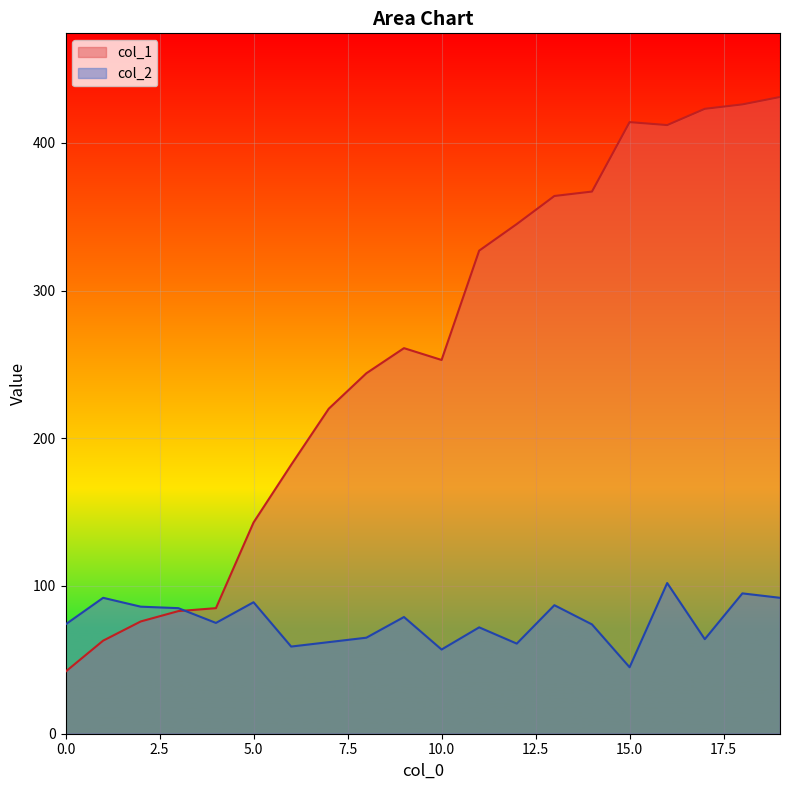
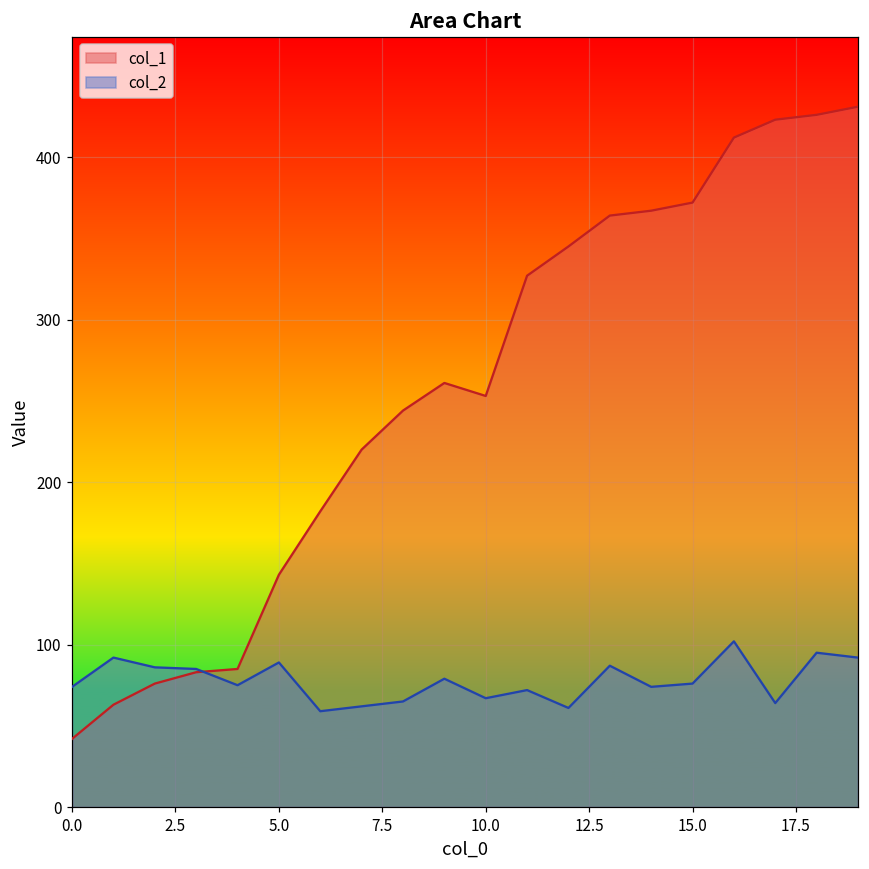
  {
    "col_1": {
      "0.0": 42,
      "5.0": 143,
      "10.0": 253,
-     "15.0": 414
+     "15.0": 372
    },
    "col_2": {
      "0.0": 74,
      "5.0": 89,
-     "10.0": 57,
-     "15.0": 45
+     "10.0": 67,
+     "15.0": 76
    }
  }
